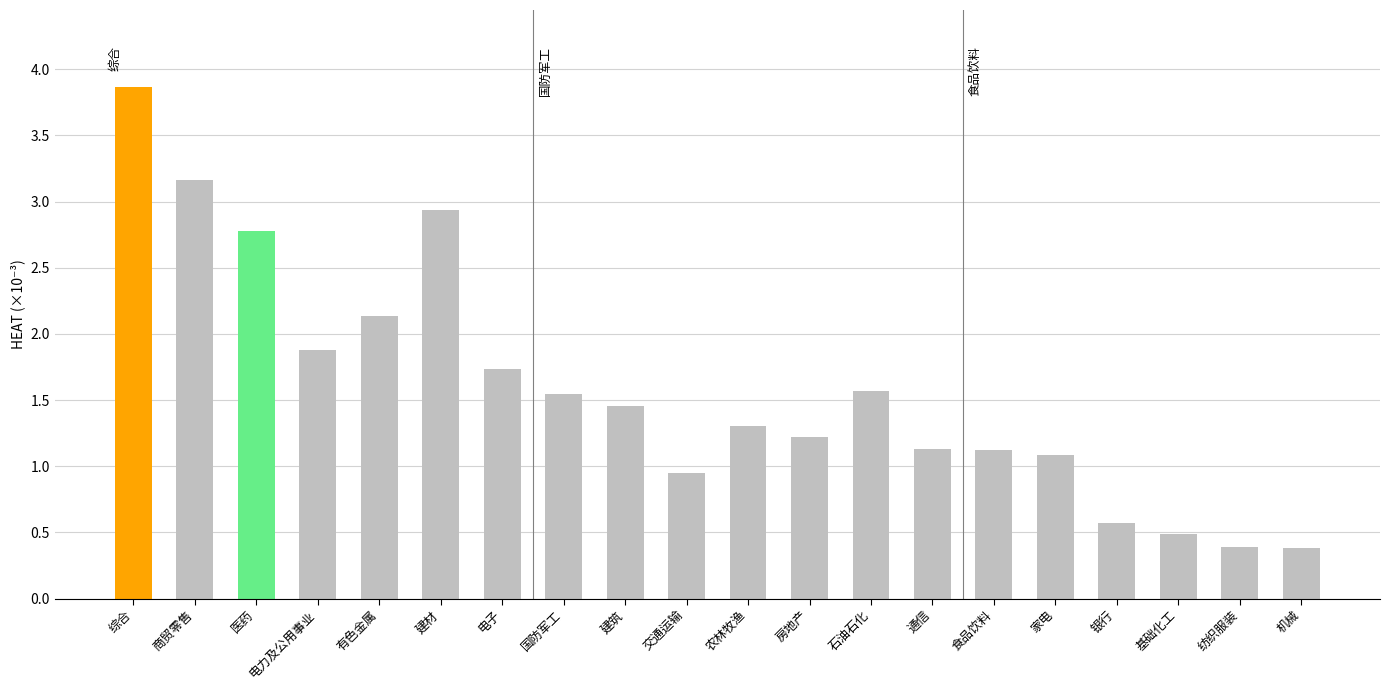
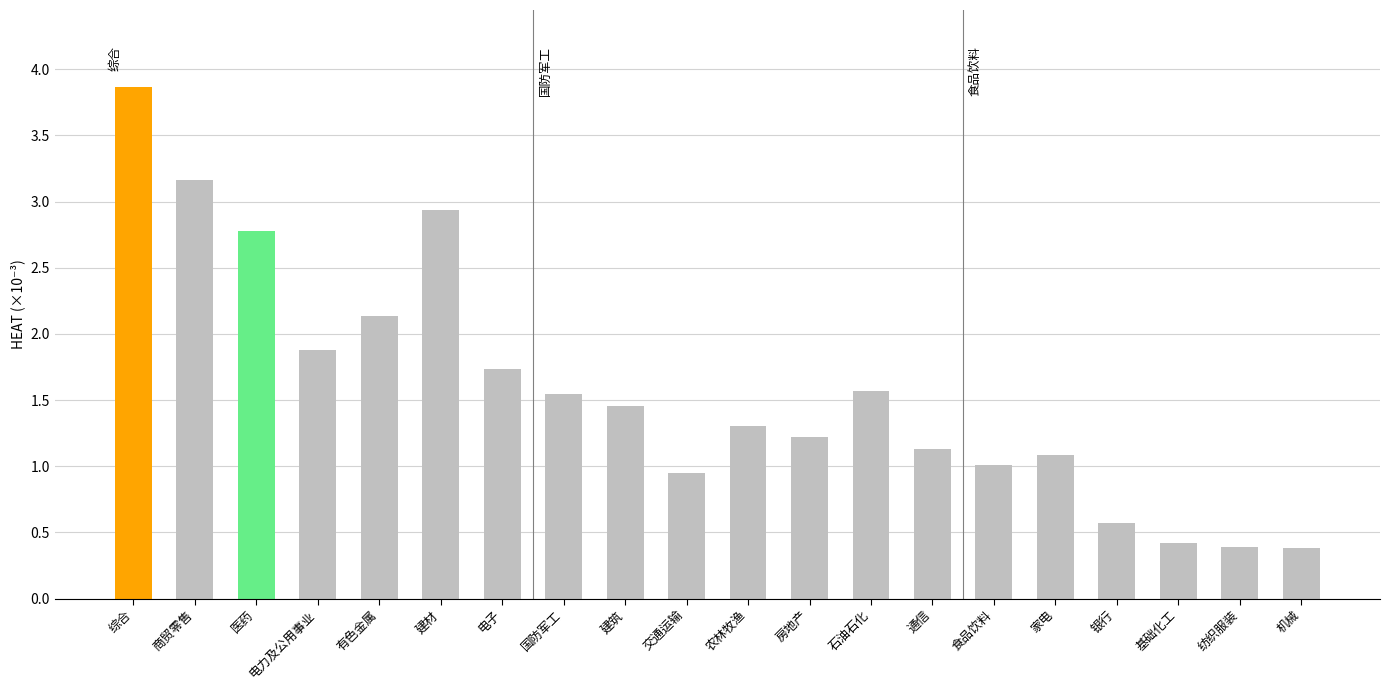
  {
    "综合": 3.87,
    "商贸零售": 3.16,
    "医药": 2.78,
    "电力及公用事业": 1.88,
    "有色金属": 2.14,
    "建材": 2.94,
    "电子": 1.73,
    "国防军工": 1.55,
    "建筑": 1.45,
    "交通运输": 0.95,
    "农林牧渔": 1.30,
    "房地产": 1.22,
    "石油石化": 1.57,
    "通信": 1.13,
-   "食品饮料": 1.12,
+   "食品饮料": 1.01,
    "家电": 1.09,
    "银行": 0.57,
-   "基础化工": 0.49,
+   "基础化工": 0.42,
    "纺织服装": 0.39,
    "机械": 0.38
  }
